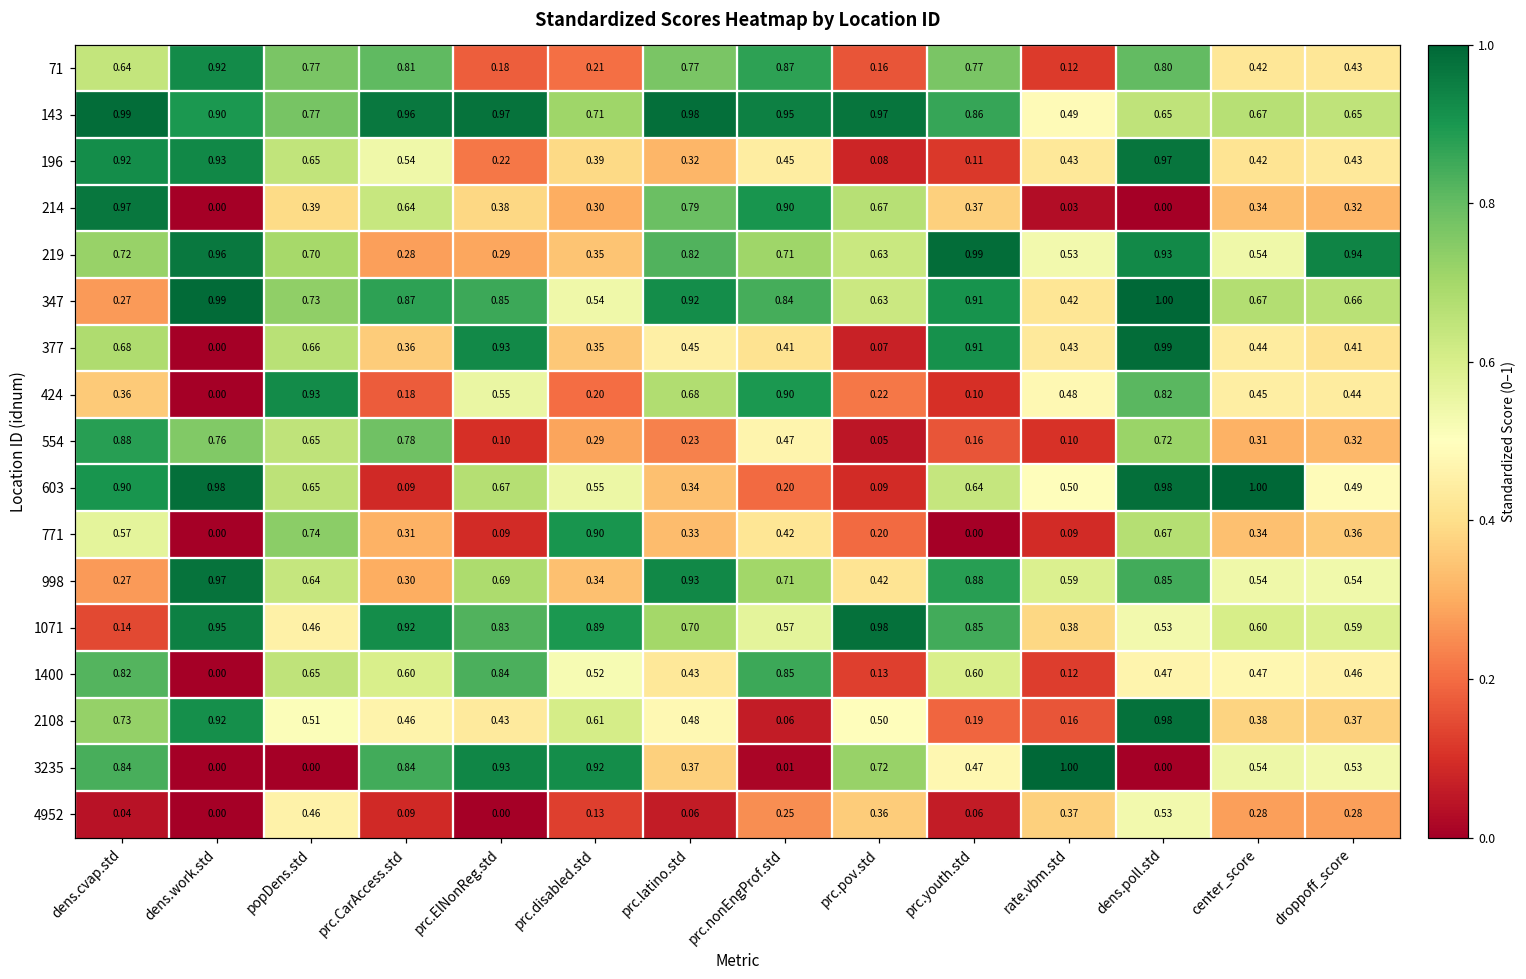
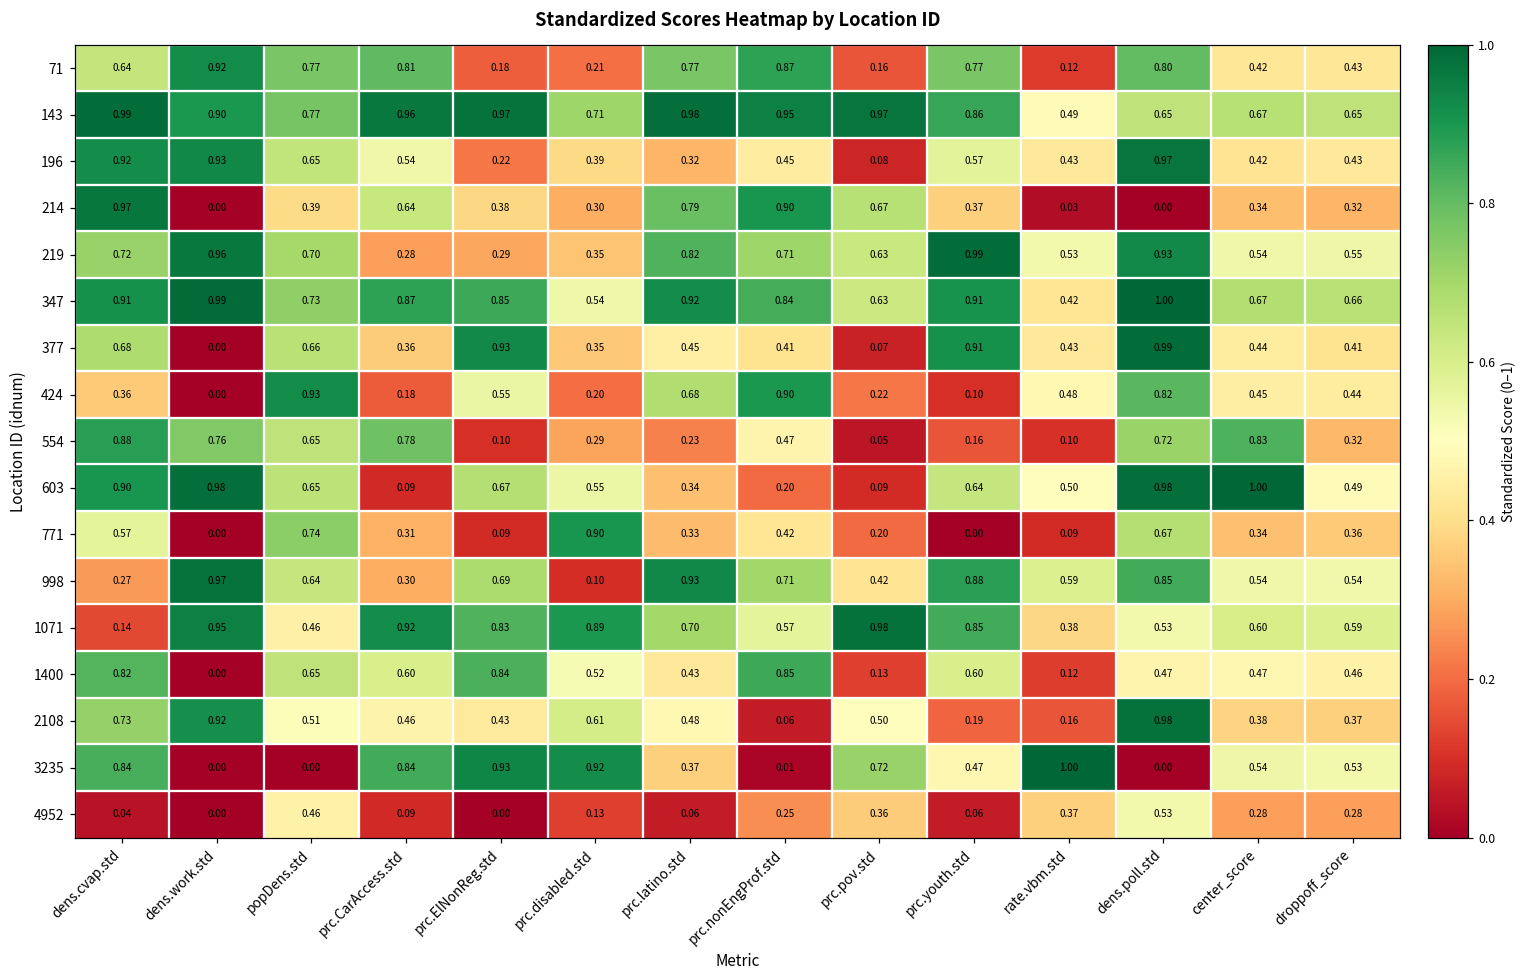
  {
    "196": {
      "dens.cvap.std": 0.92,
      "dens.work.std": 0.93,
      "popDens.std": 0.65,
      "prc.CarAccess.std": 0.54,
      "prc.ElNonReg.std": 0.22,
      "prc.disabled.std": 0.39,
      "prc.latino.std": 0.32,
      "prc.nonEngProf.std": 0.45,
      "prc.pov.std": 0.08,
-     "prc.youth.std": 0.11,
+     "prc.youth.std": 0.57,
      "rate.vbm.std": 0.43,
      "dens.poll.std": 0.97,
      "center_score": 0.42,
      "droppoff_score": 0.43
    },
    "219": {
      "dens.cvap.std": 0.72,
      "dens.work.std": 0.96,
      "popDens.std": 0.70,
      "prc.CarAccess.std": 0.28,
      "prc.ElNonReg.std": 0.29,
      "prc.disabled.std": 0.35,
      "prc.latino.std": 0.82,
      "prc.nonEngProf.std": 0.71,
      "prc.pov.std": 0.63,
      "prc.youth.std": 0.99,
      "rate.vbm.std": 0.53,
      "dens.poll.std": 0.93,
      "center_score": 0.54,
-     "droppoff_score": 0.94
+     "droppoff_score": 0.55
    },
    "347": {
-     "dens.cvap.std": 0.27,
+     "dens.cvap.std": 0.91,
      "dens.work.std": 0.99,
      "popDens.std": 0.73,
      "prc.CarAccess.std": 0.87,
      "prc.ElNonReg.std": 0.85,
      "prc.disabled.std": 0.54,
      "prc.latino.std": 0.92,
      "prc.nonEngProf.std": 0.84,
      "prc.pov.std": 0.63,
      "prc.youth.std": 0.91,
      "rate.vbm.std": 0.42,
      "dens.poll.std": 1.00,
      "center_score": 0.67,
      "droppoff_score": 0.66
    },
    "554": {
      "dens.cvap.std": 0.88,
      "dens.work.std": 0.76,
      "popDens.std": 0.65,
      "prc.CarAccess.std": 0.78,
      "prc.ElNonReg.std": 0.10,
      "prc.disabled.std": 0.29,
      "prc.latino.std": 0.23,
      "prc.nonEngProf.std": 0.47,
      "prc.pov.std": 0.05,
      "prc.youth.std": 0.16,
      "rate.vbm.std": 0.10,
      "dens.poll.std": 0.72,
-     "center_score": 0.31,
+     "center_score": 0.83,
      "droppoff_score": 0.32
    },
    "998": {
      "dens.cvap.std": 0.27,
      "dens.work.std": 0.97,
      "popDens.std": 0.64,
      "prc.CarAccess.std": 0.30,
      "prc.ElNonReg.std": 0.69,
-     "prc.disabled.std": 0.34,
+     "prc.disabled.std": 0.10,
      "prc.latino.std": 0.93,
      "prc.nonEngProf.std": 0.71,
      "prc.pov.std": 0.42,
      "prc.youth.std": 0.88,
      "rate.vbm.std": 0.59,
      "dens.poll.std": 0.85,
      "center_score": 0.54,
      "droppoff_score": 0.54
    }
  }
